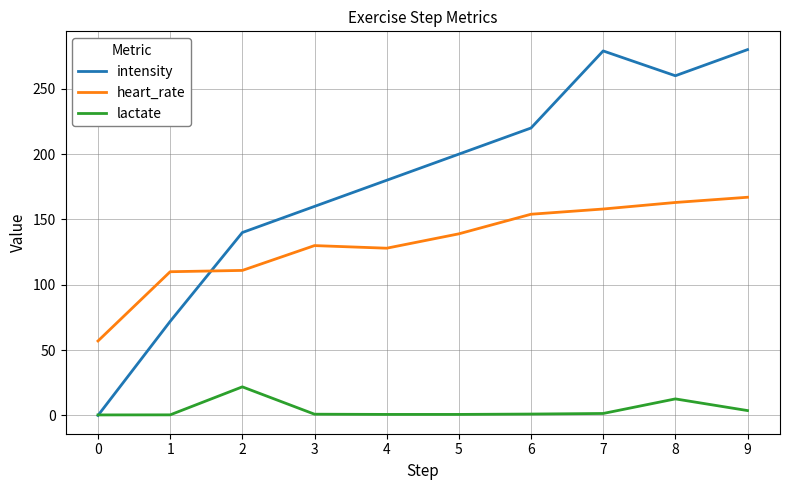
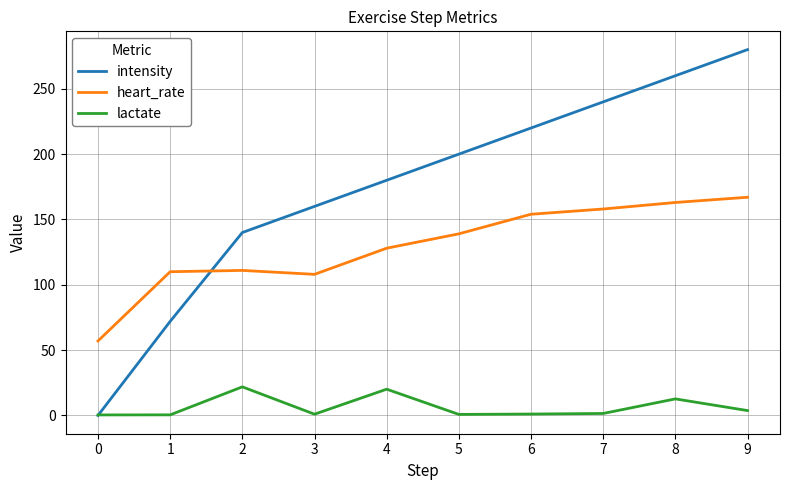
  {
    "intensity": {
      "1": 72,
      "2": 140,
      "3": 160,
      "4": 180,
      "5": 200,
      "6": 220,
-     "7": 279,
+     "7": 240,
      "8": 260,
      "9": 280
    },
    "heart_rate": {
      "0": 57,
      "1": 110,
      "2": 111,
-     "3": 130,
+     "3": 108,
      "4": 128,
      "5": 139,
      "6": 154,
      "7": 158,
      "8": 163,
      "9": 167
    },
    "lactate": {
      "1": 0,
      "2": 22,
      "3": 1,
-     "4": 1,
+     "4": 20,
      "5": 1,
      "6": 1,
      "7": 1,
      "8": 13,
      "9": 4
    }
  }
